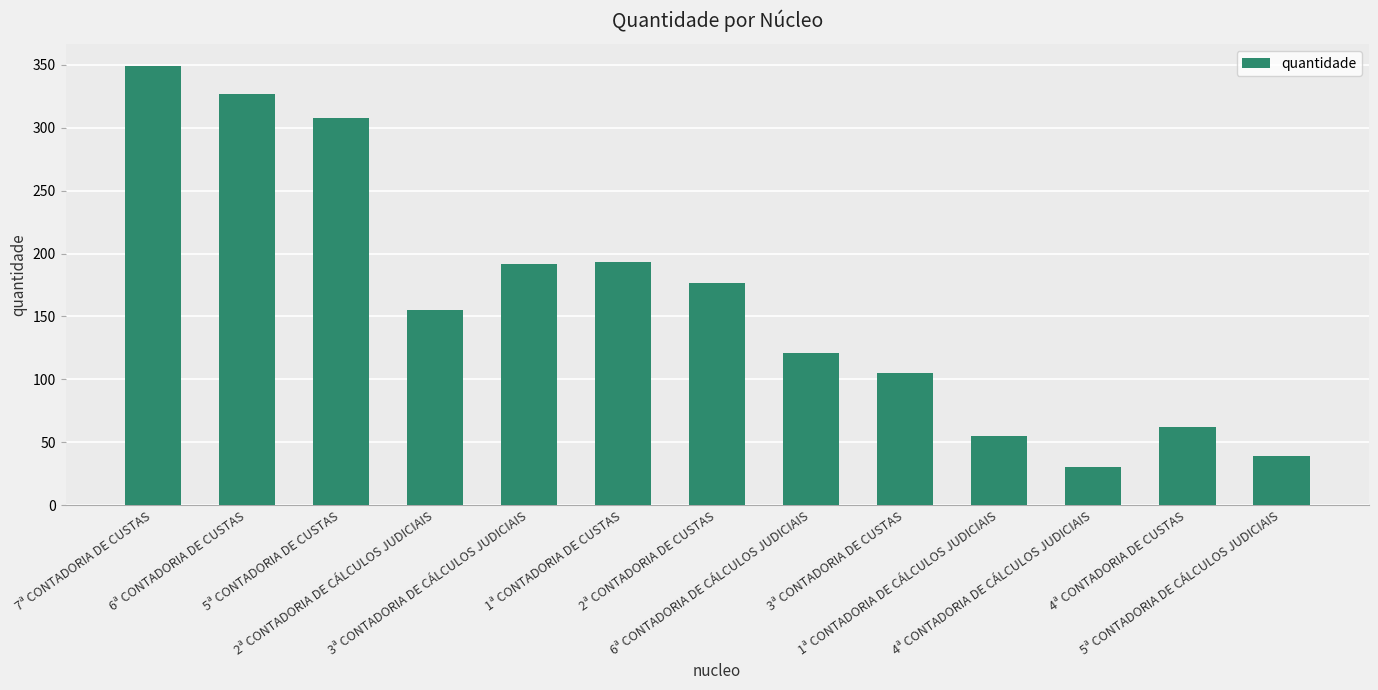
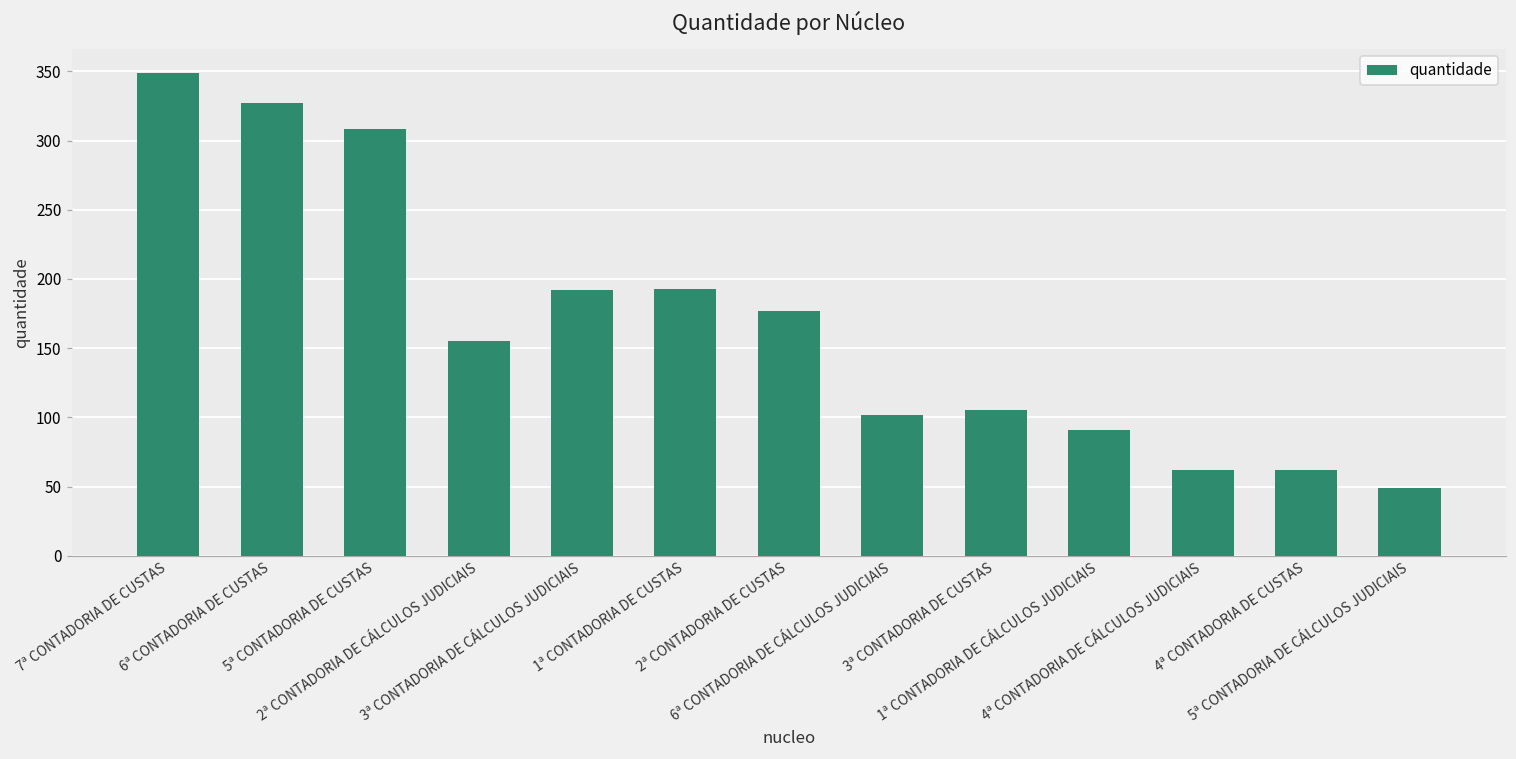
  {
    "7ª CONTADORIA DE CUSTAS": 349,
    "6ª CONTADORIA DE CUSTAS": 327,
    "5ª CONTADORIA DE CUSTAS": 308,
    "2ª CONTADORIA DE CÁLCULOS JUDICIAIS": 155,
    "3ª CONTADORIA DE CÁLCULOS JUDICIAIS": 192,
    "1ª CONTADORIA DE CUSTAS": 193,
    "2ª CONTADORIA DE CUSTAS": 177,
-   "6ª CONTADORIA DE CÁLCULOS JUDICIAIS": 121,
+   "6ª CONTADORIA DE CÁLCULOS JUDICIAIS": 102,
    "3ª CONTADORIA DE CUSTAS": 105,
-   "1ª CONTADORIA DE CÁLCULOS JUDICIAIS": 55,
-   "4ª CONTADORIA DE CÁLCULOS JUDICIAIS": 30,
+   "1ª CONTADORIA DE CÁLCULOS JUDICIAIS": 91,
+   "4ª CONTADORIA DE CÁLCULOS JUDICIAIS": 62,
    "4ª CONTADORIA DE CUSTAS": 62,
-   "5ª CONTADORIA DE CÁLCULOS JUDICIAIS": 39
+   "5ª CONTADORIA DE CÁLCULOS JUDICIAIS": 49
  }
